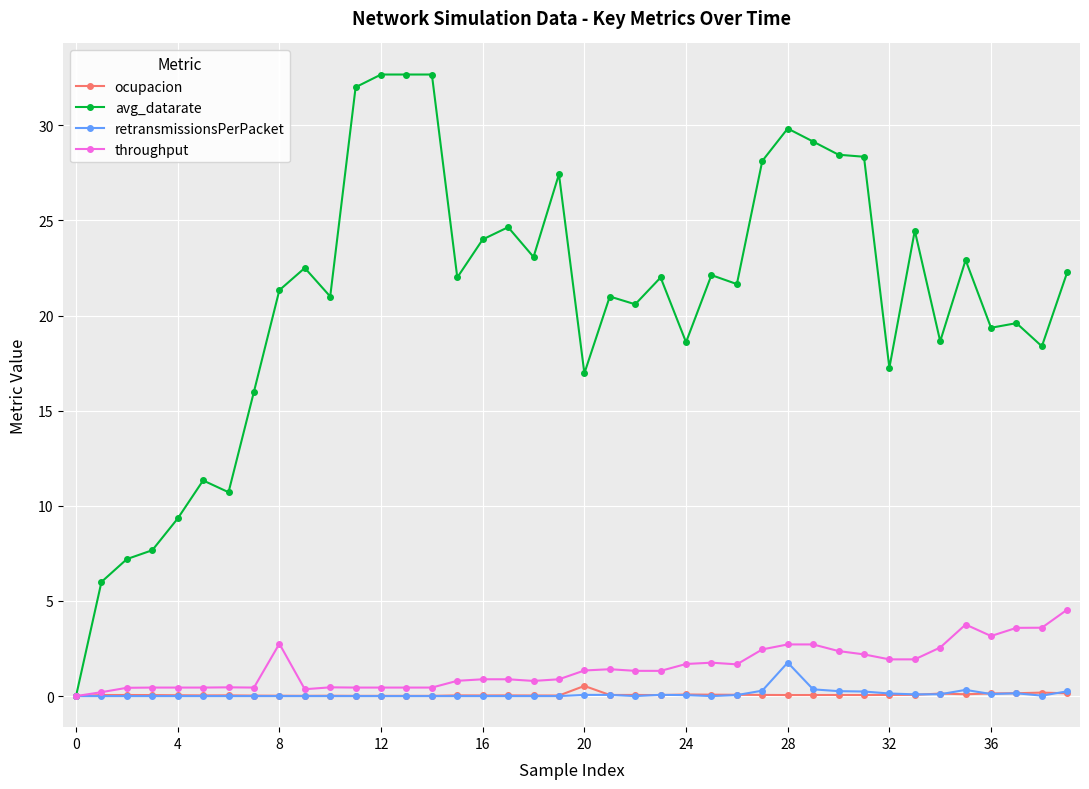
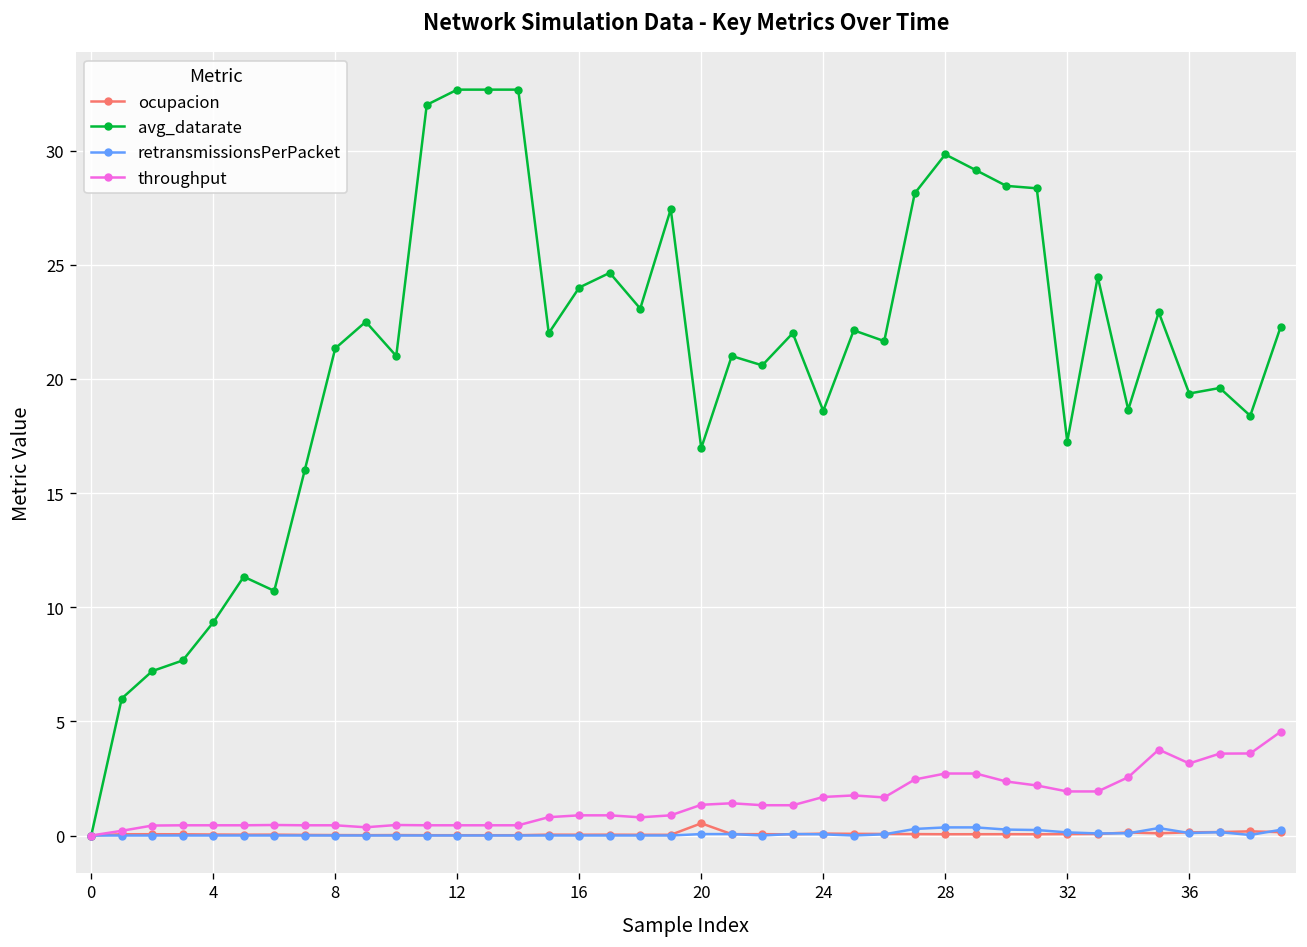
  {
    "ocupacion": {
      "20": 0.5,
      "28": 0.1
    },
    "avg_datarate": {
      "4": 9.3,
      "8": 21.3,
      "12": 32.7,
      "16": 24.0,
      "20": 17.0,
      "24": 18.6,
      "28": 29.8,
      "32": 17.3,
      "36": 19.4
    },
    "retransmissionsPerPacket": {
      "20": 0.1,
-     "28": 1.8
+     "28": 0.4
    },
    "throughput": {
      "4": 0.4,
-     "8": 2.8,
+     "8": 0.4,
      "12": 0.4,
      "16": 0.9,
      "20": 1.3,
      "24": 1.7,
      "28": 2.7,
      "32": 1.9,
      "36": 3.2
    }
  }
